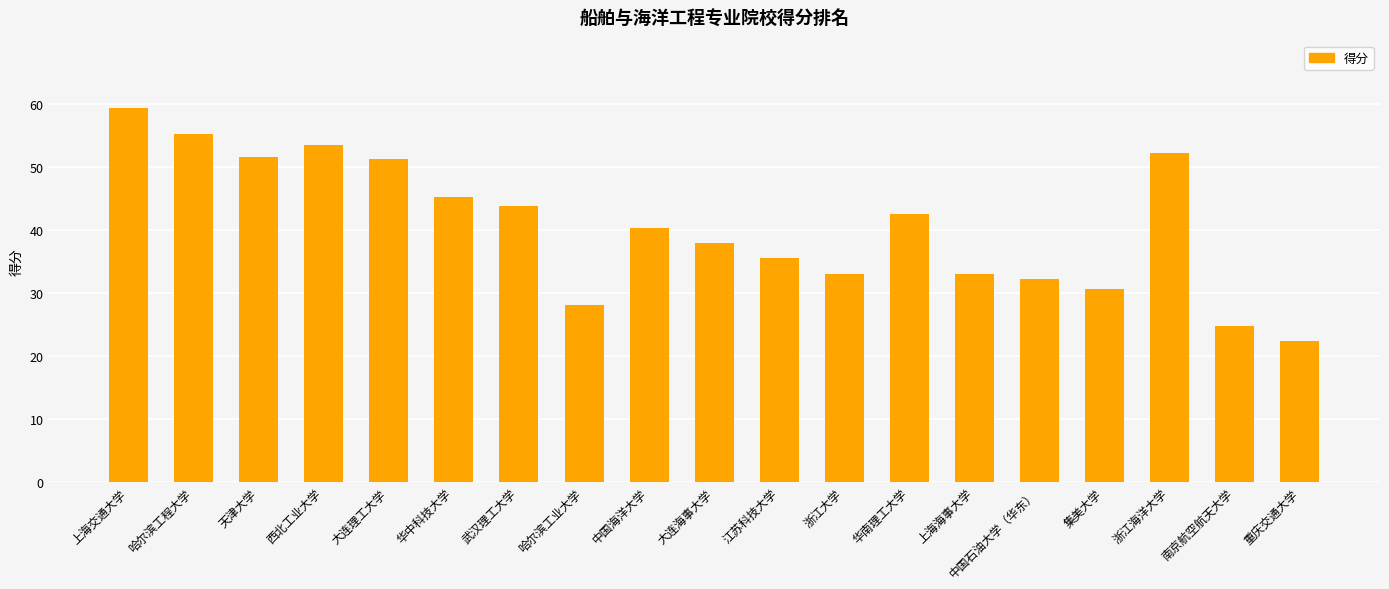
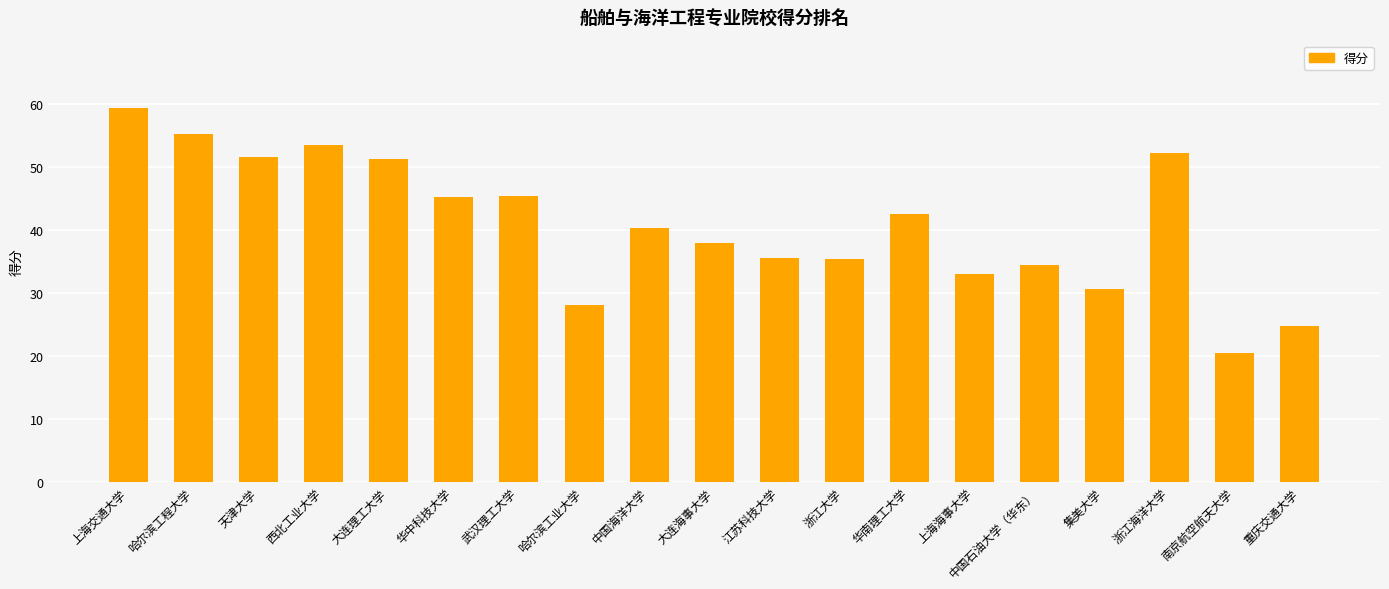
  {
    "上海交通大学": 59,
    "哈尔滨工程大学": 55,
    "天津大学": 52,
    "西北工业大学": 53,
    "大连理工大学": 51,
    "华中科技大学": 45,
-   "武汉理工大学": 44,
+   "武汉理工大学": 45,
    "哈尔滨工业大学": 28,
    "中国海洋大学": 40,
    "大连海事大学": 38,
    "江苏科技大学": 36,
-   "浙江大学": 33,
+   "浙江大学": 35,
    "华南理工大学": 43,
    "上海海事大学": 33,
-   "中国石油大学（华东）": 32,
+   "中国石油大学（华东）": 34,
    "集美大学": 31,
    "浙江海洋大学": 52,
-   "南京航空航天大学": 25,
-   "重庆交通大学": 22
+   "南京航空航天大学": 21,
+   "重庆交通大学": 25
  }
